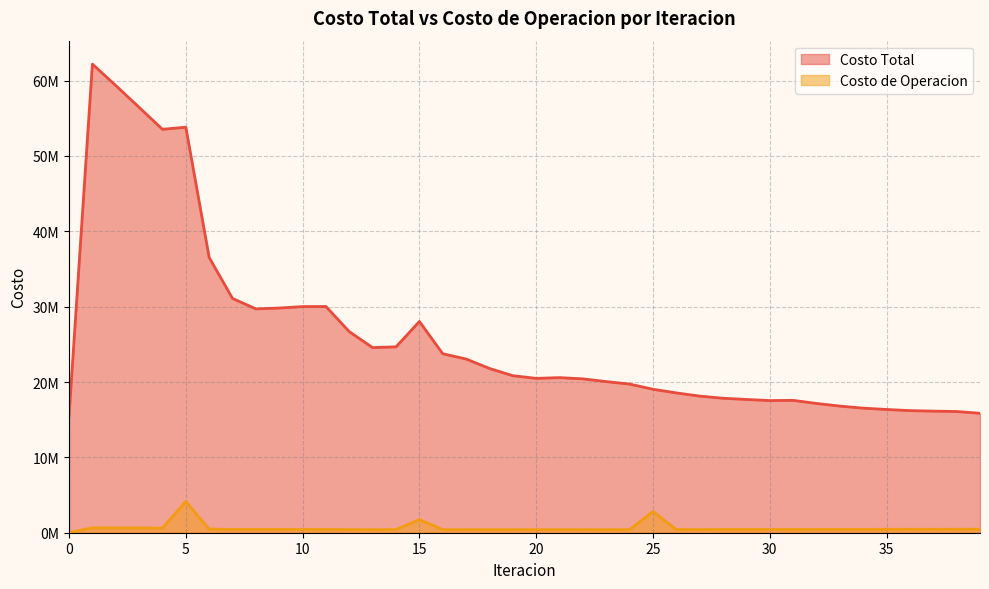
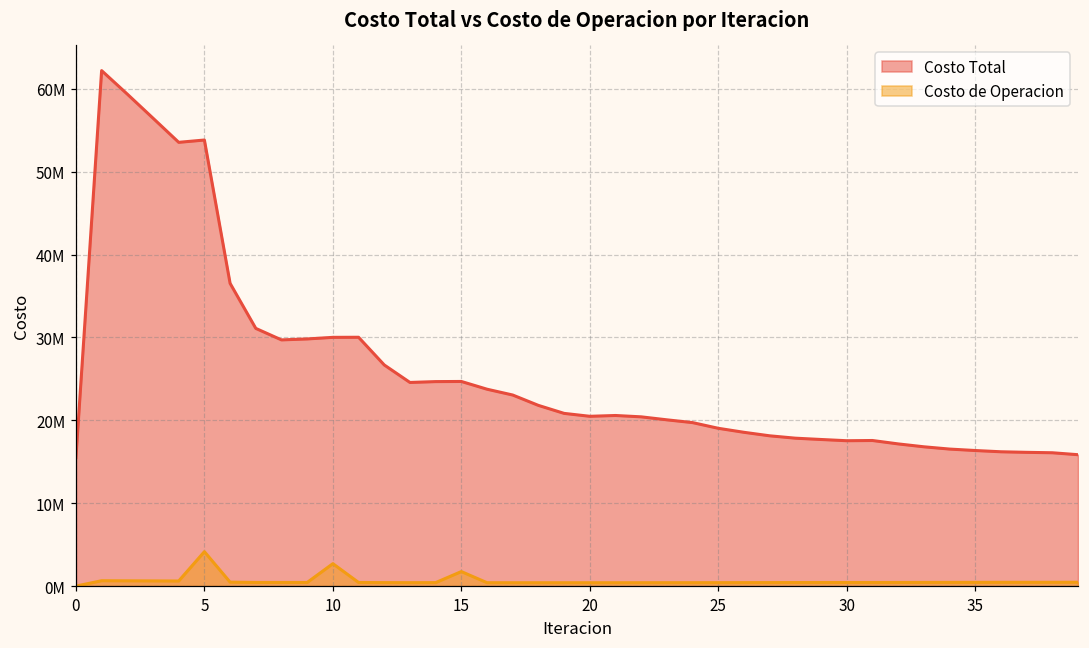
  {
    "Costo Total": {
      "0": 16000000,
      "5": 54000000,
      "10": 30000000,
-     "15": 28000000,
+     "15": 25000000,
      "20": 20000000,
      "25": 19000000,
      "30": 18000000,
      "35": 16000000
    },
    "Costo de Operacion": {
      "0": 0,
      "5": 4000000,
-     "10": 0,
+     "10": 3000000,
      "15": 2000000,
      "20": 0,
-     "25": 3000000,
+     "25": 0,
      "30": 0,
      "35": 0
    }
  }
